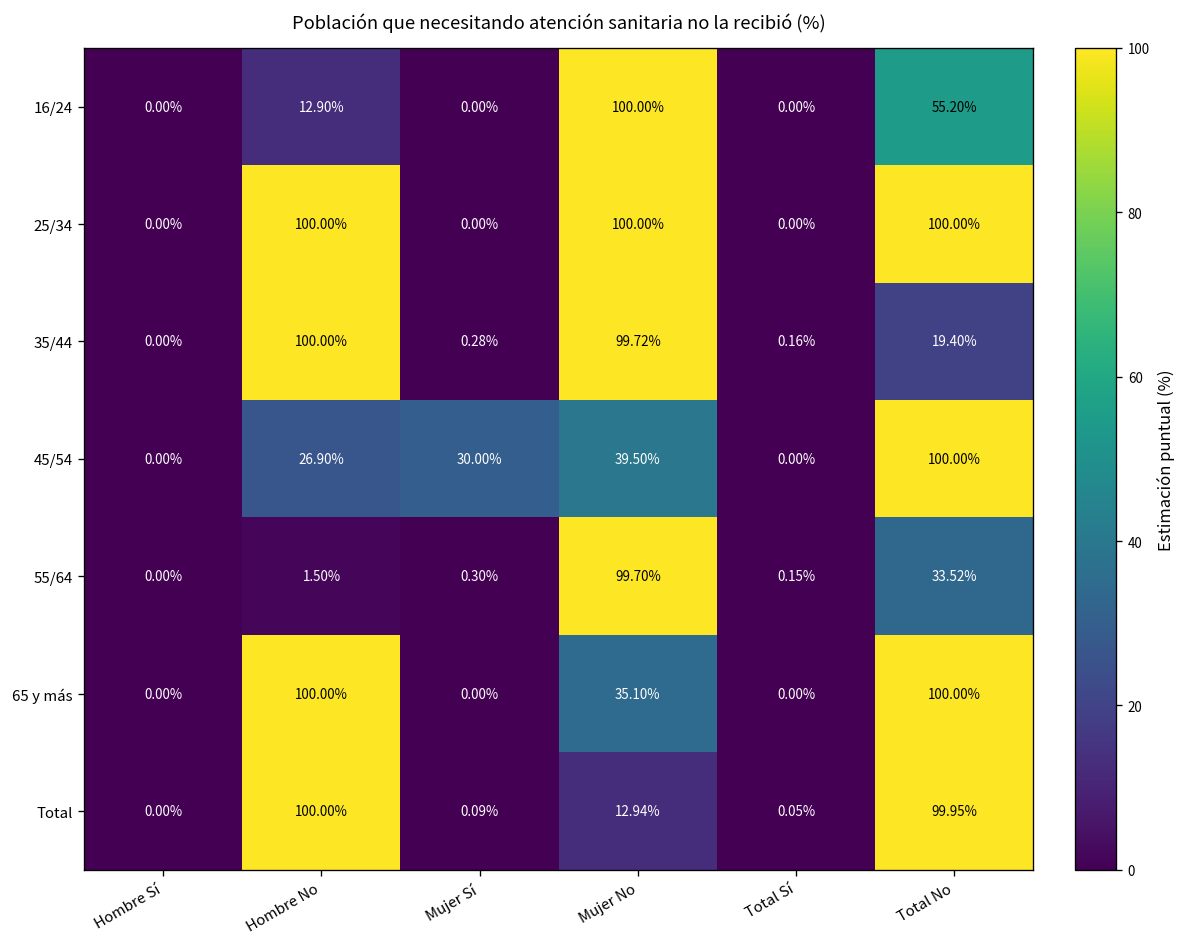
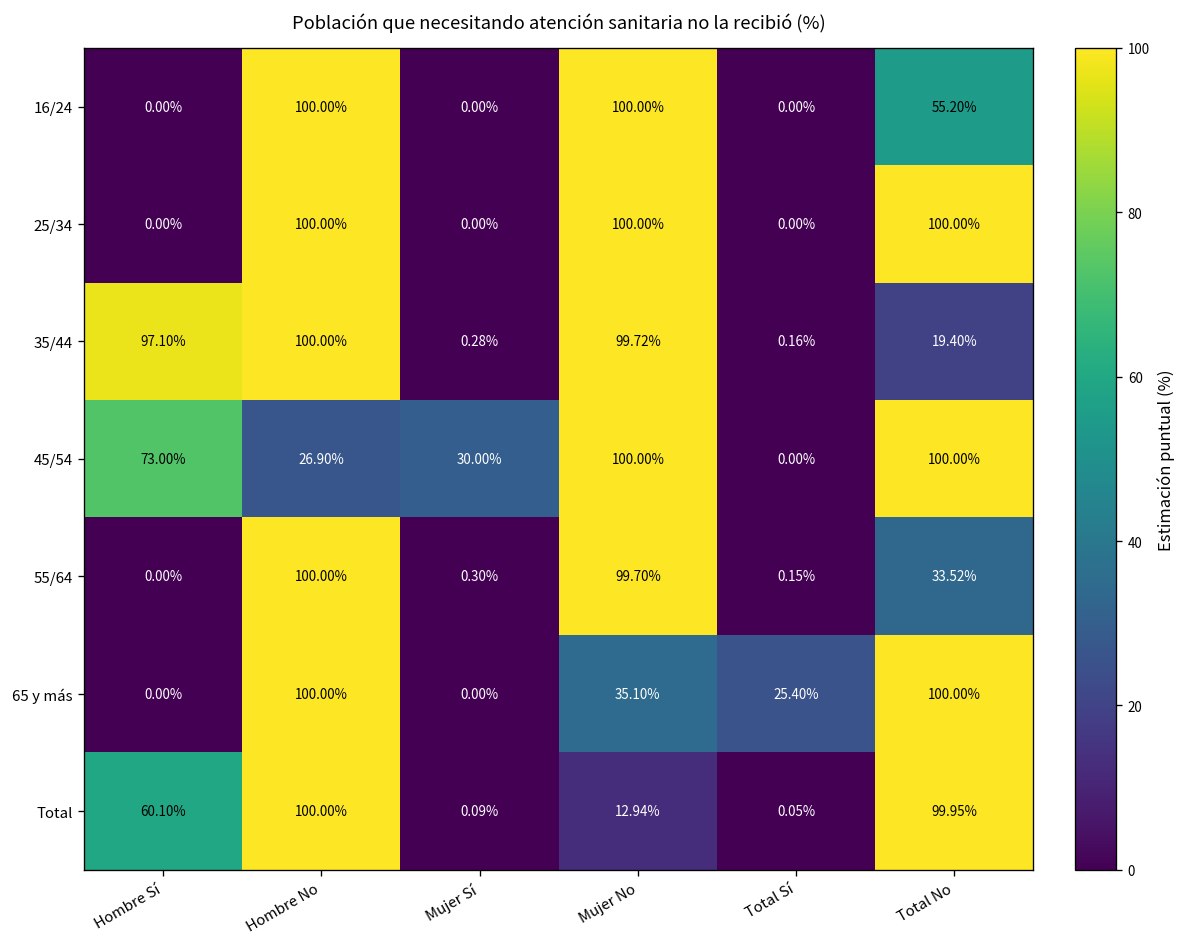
  {
    "16/24": {
      "Hombre Sí": "0.00%",
-     "Hombre No": "12.90%",
+     "Hombre No": "100.00%",
      "Mujer Sí": "0.00%",
      "Mujer No": "100.00%",
      "Total Sí": "0.00%",
      "Total No": "55.20%"
    },
    "25/34": {
      "Hombre Sí": "0.00%",
      "Hombre No": "100.00%",
      "Mujer Sí": "0.00%",
      "Mujer No": "100.00%",
      "Total Sí": "0.00%",
      "Total No": "100.00%"
    },
    "35/44": {
-     "Hombre Sí": "0.00%",
+     "Hombre Sí": "97.10%",
      "Hombre No": "100.00%",
      "Mujer Sí": "0.28%",
      "Mujer No": "99.72%",
      "Total Sí": "0.16%",
      "Total No": "19.40%"
    },
    "45/54": {
-     "Hombre Sí": "0.00%",
+     "Hombre Sí": "73.00%",
      "Hombre No": "26.90%",
      "Mujer Sí": "30.00%",
-     "Mujer No": "39.50%",
+     "Mujer No": "100.00%",
      "Total Sí": "0.00%",
      "Total No": "100.00%"
    },
    "55/64": {
      "Hombre Sí": "0.00%",
-     "Hombre No": "1.50%",
+     "Hombre No": "100.00%",
      "Mujer Sí": "0.30%",
      "Mujer No": "99.70%",
      "Total Sí": "0.15%",
      "Total No": "33.52%"
    },
    "65 y más": {
      "Hombre Sí": "0.00%",
      "Hombre No": "100.00%",
      "Mujer Sí": "0.00%",
      "Mujer No": "35.10%",
-     "Total Sí": "0.00%",
+     "Total Sí": "25.40%",
      "Total No": "100.00%"
    },
    "Total": {
-     "Hombre Sí": "0.00%",
+     "Hombre Sí": "60.10%",
      "Hombre No": "100.00%",
      "Mujer Sí": "0.09%",
      "Mujer No": "12.94%",
      "Total Sí": "0.05%",
      "Total No": "99.95%"
    }
  }
